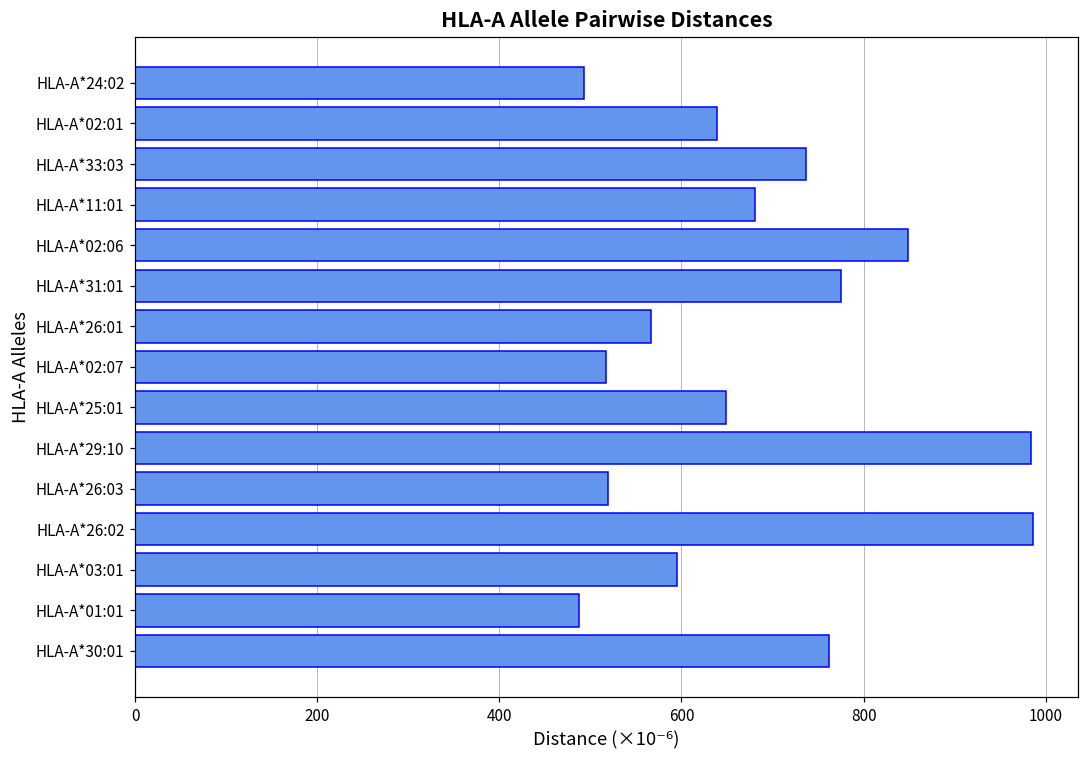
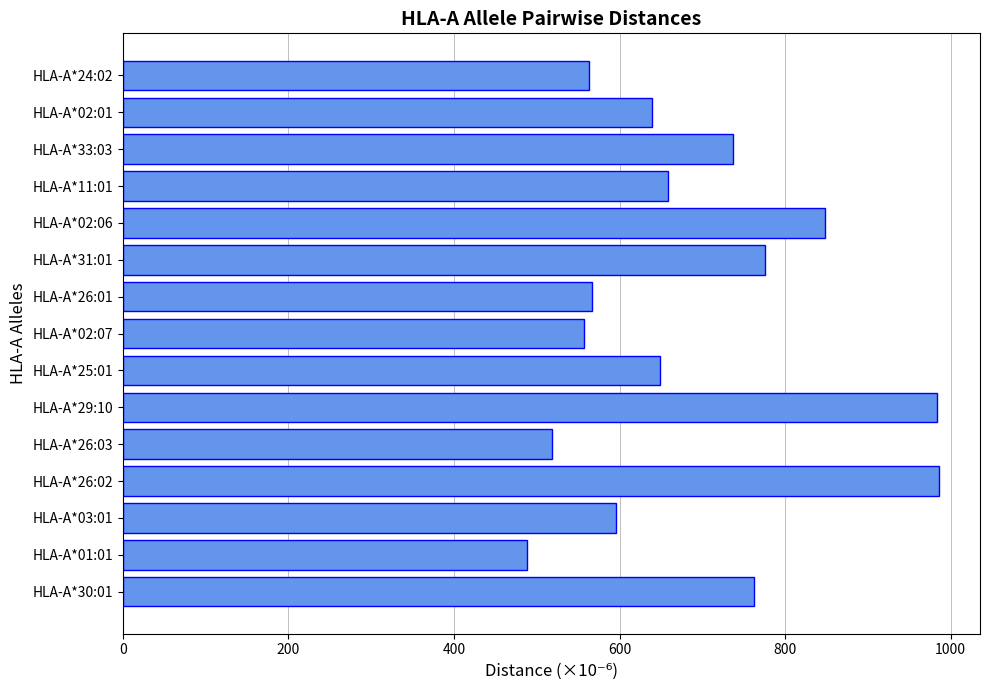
  {
-   "HLA-A*24:02": 490,
+   "HLA-A*24:02": 560,
    "HLA-A*02:01": 640,
    "HLA-A*33:03": 740,
-   "HLA-A*11:01": 680,
+   "HLA-A*11:01": 660,
    "HLA-A*02:06": 850,
    "HLA-A*31:01": 780,
    "HLA-A*26:01": 570,
-   "HLA-A*02:07": 520,
+   "HLA-A*02:07": 560,
    "HLA-A*25:01": 650,
    "HLA-A*29:10": 980,
    "HLA-A*26:03": 520,
    "HLA-A*26:02": 990,
    "HLA-A*03:01": 600,
    "HLA-A*01:01": 490,
    "HLA-A*30:01": 760
  }
